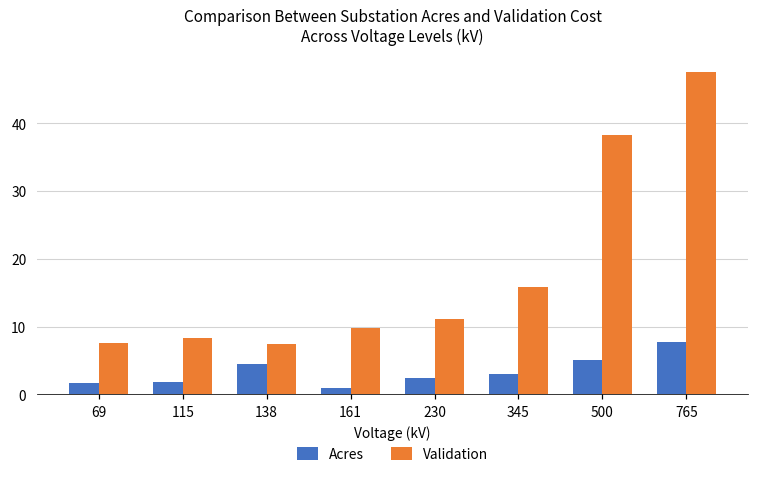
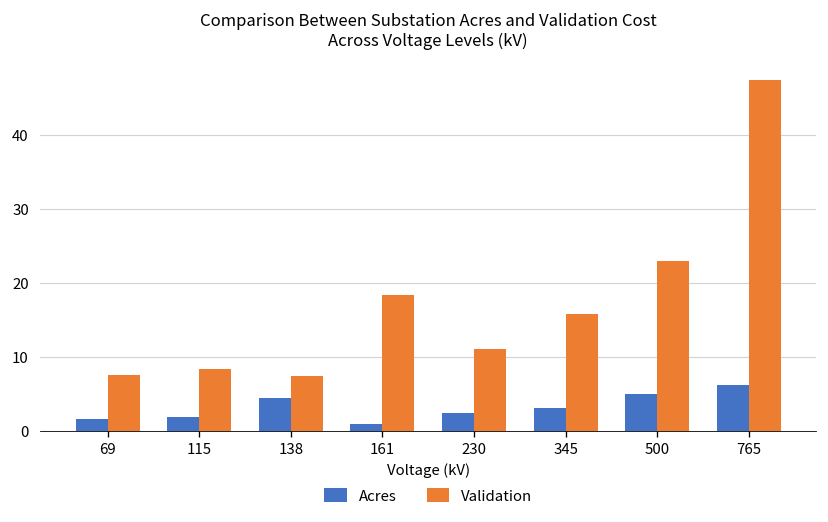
  {
    "Acres": {
      "69": 2,
      "115": 2,
      "138": 4,
      "161": 1,
      "230": 2,
      "345": 3,
      "500": 5,
-     "765": 8
+     "765": 6
    },
    "Validation": {
      "69": 8,
      "115": 8,
      "138": 7,
-     "161": 10,
+     "161": 18,
      "230": 11,
      "345": 16,
-     "500": 38,
+     "500": 23,
      "765": 48
    }
  }
